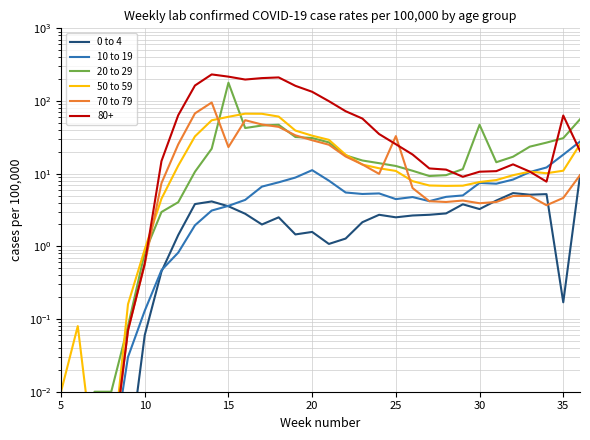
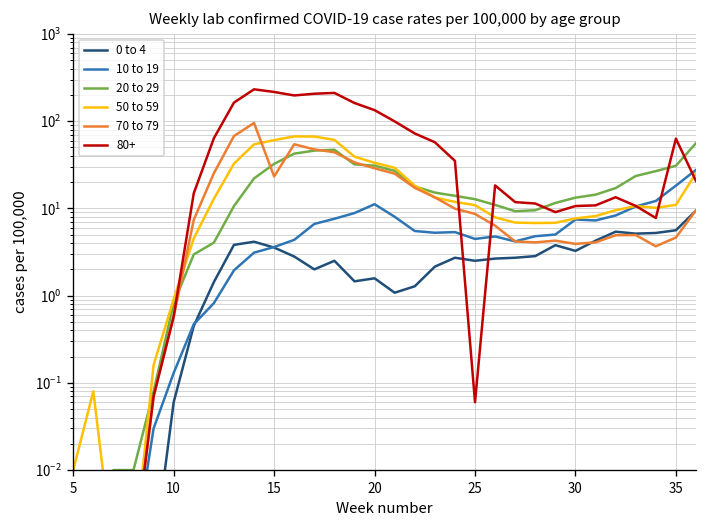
  {
    "0 to 4": {
      "10": 0.06,
      "20": 1.6,
      "25": 2.5,
      "30": 3,
-     "35": 0.17
+     "35": 6
    },
    "10 to 19": {
      "10": 0.13,
      "20": 11,
      "25": 4,
      "35": 18
    },
    "20 to 29": {
      "10": 0.8,
-     "15": 180,
+     "15": 30,
      "25": 13,
-     "30": 50,
+     "30": 13,
      "35": 31
    },
    "50 to 59": {
      "10": 0.9,
      "15": 60,
      "25": 11,
      "35": 11
    },
    "70 to 79": {
      "15": 23,
-     "25": 30,
+     "25": 9,
      "30": 4,
      "35": 5
    },
    "80+": {
      "15": 220,
      "20": 130,
-     "25": 25,
+     "25": 0.06,
      "30": 11,
      "35": 60
    }
  }
